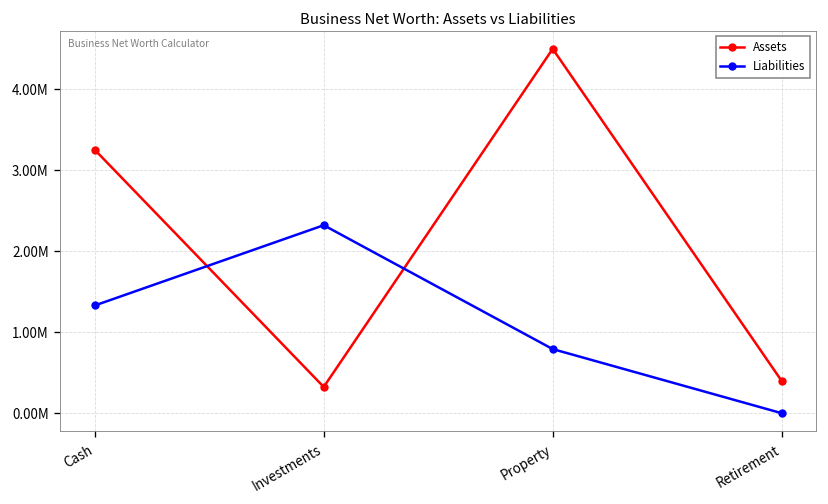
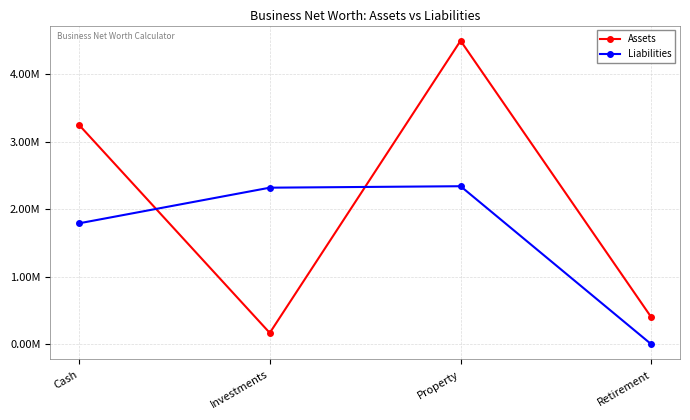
  {
    "Assets": {
      "Cash": 3300000,
-     "Investments": 300000,
+     "Investments": 200000,
      "Property": 4500000,
      "Retirement": 400000
    },
    "Liabilities": {
-     "Cash": 1300000,
+     "Cash": 1800000,
      "Investments": 2300000,
-     "Property": 800000,
+     "Property": 2300000,
      "Retirement": 0
    }
  }
